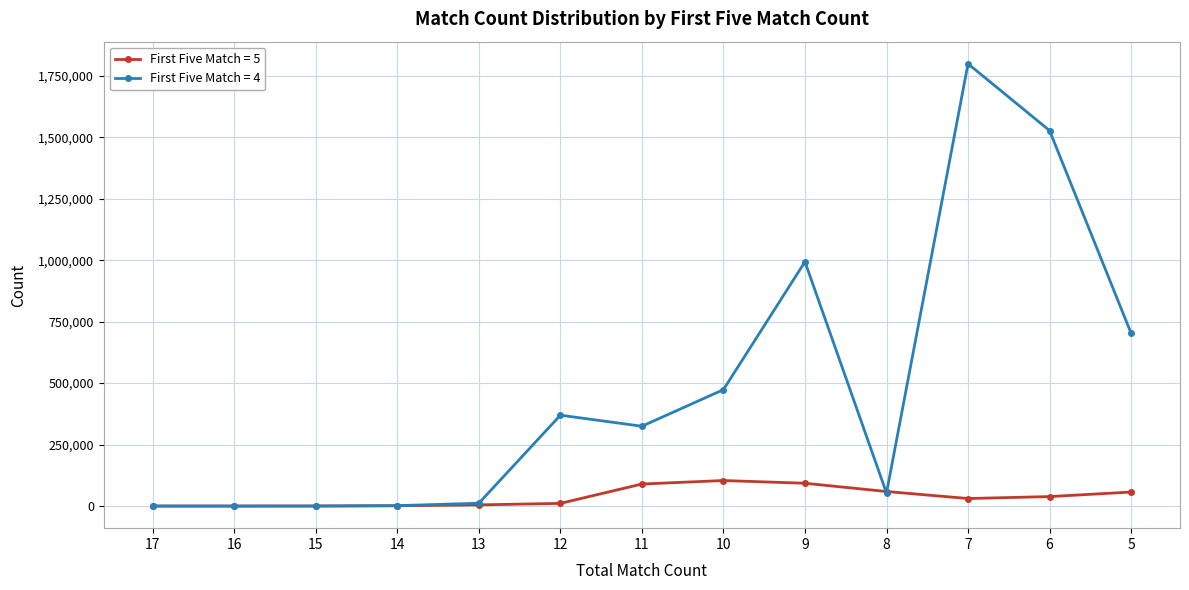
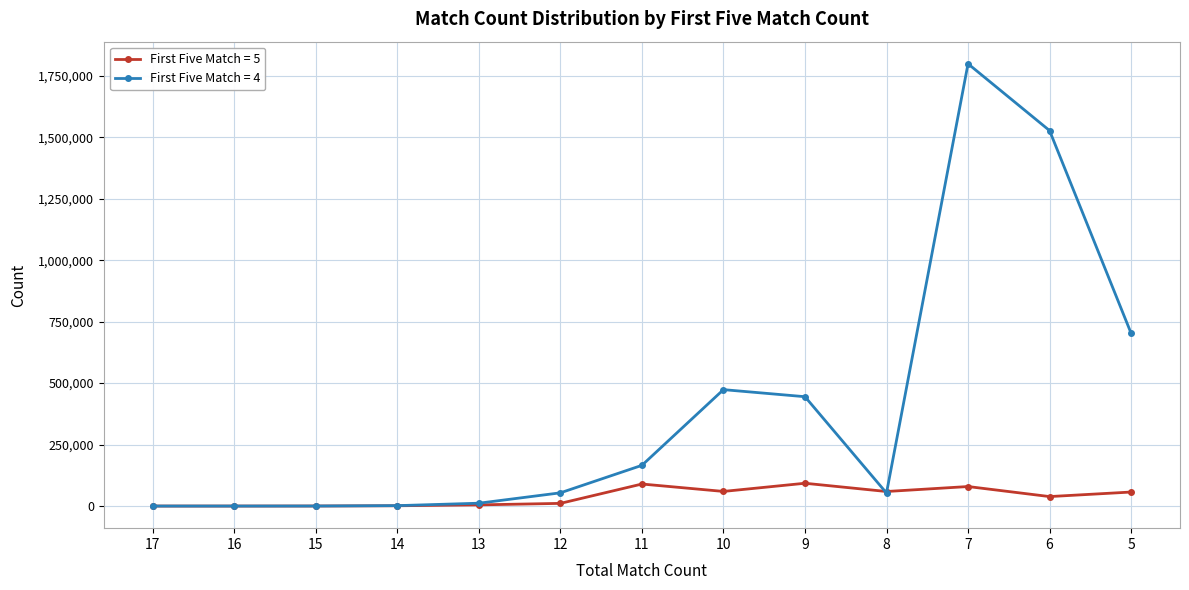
  {
    "First Five Match = 5": {
      "12": "10,000",
      "11": "90,000",
-     "10": "100,000",
+     "10": "60,000",
      "9": "90,000",
-     "7": "30,000",
+     "7": "80,000",
      "6": "40,000",
      "5": "60,000"
    },
    "First Five Match = 4": {
-     "12": "370,000",
-     "11": "320,000",
+     "12": "50,000",
+     "11": "170,000",
      "10": "470,000",
-     "9": "990,000",
+     "9": "440,000",
      "7": "1,800,000",
      "6": "1,530,000",
      "5": "700,000"
    }
  }
